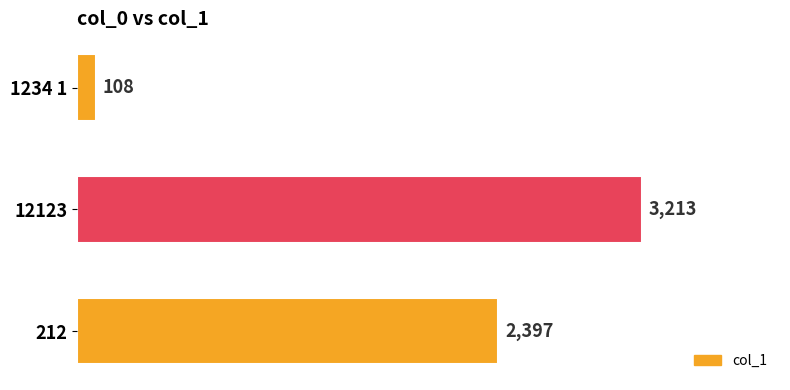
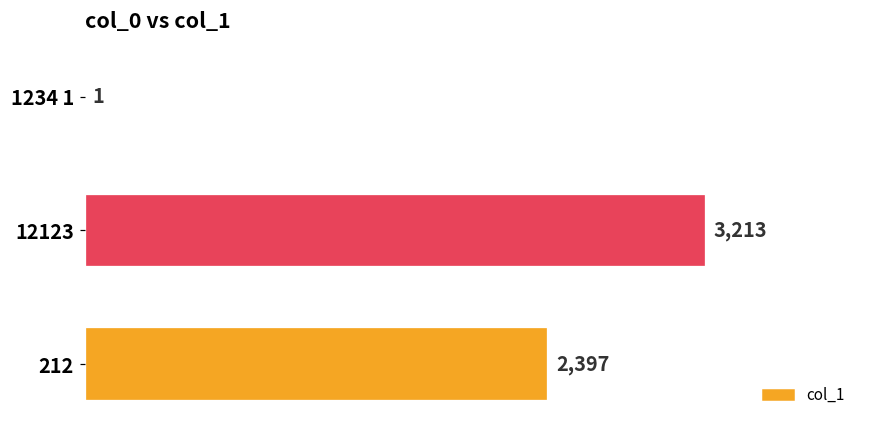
  {
-   "1234 1": "108",
+   "1234 1": "1",
    "12123": "3,213",
    "212": "2,397"
  }
